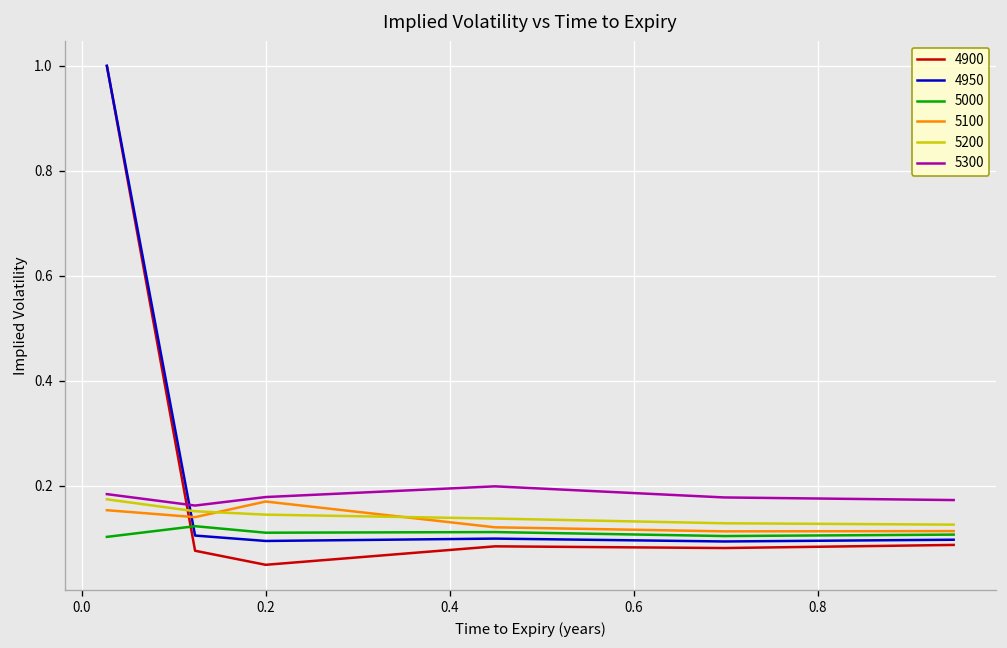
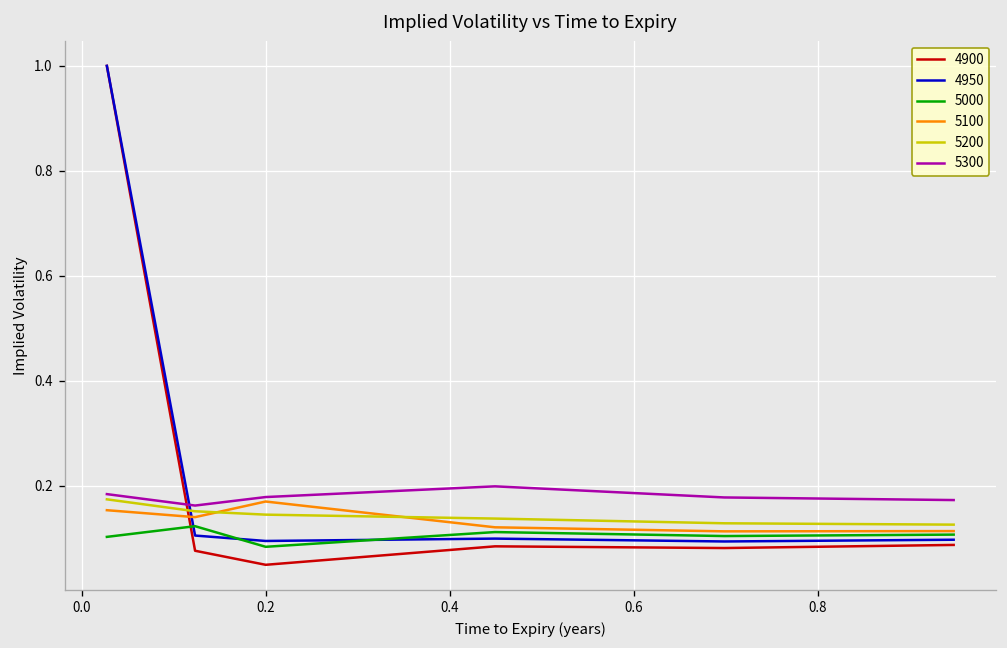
  {
    "4900": {
      "0.2": 0.05
    },
    "4950": {
      "0.2": 0.10
    },
    "5000": {
-     "0.2": 0.11
+     "0.2": 0.08
    },
    "5100": {
      "0.2": 0.17
    },
    "5200": {
      "0.2": 0.15
    },
    "5300": {
      "0.2": 0.18
    }
  }
